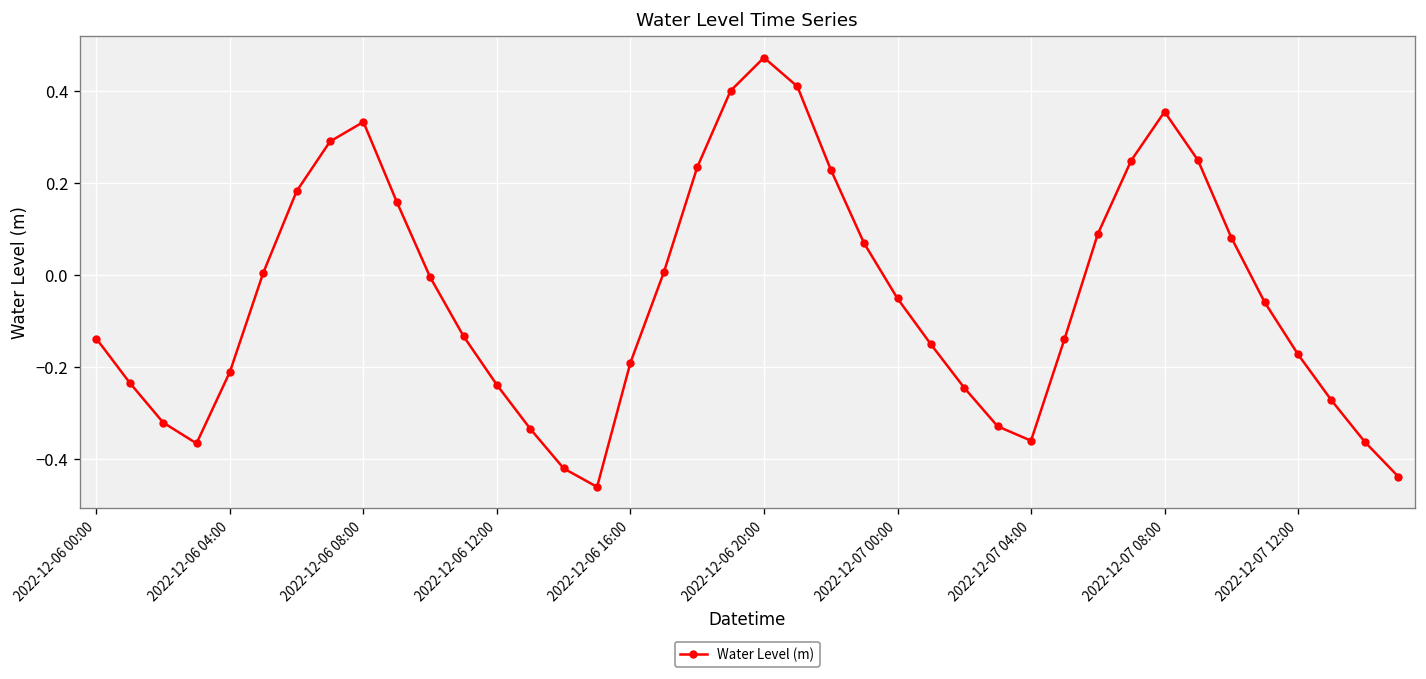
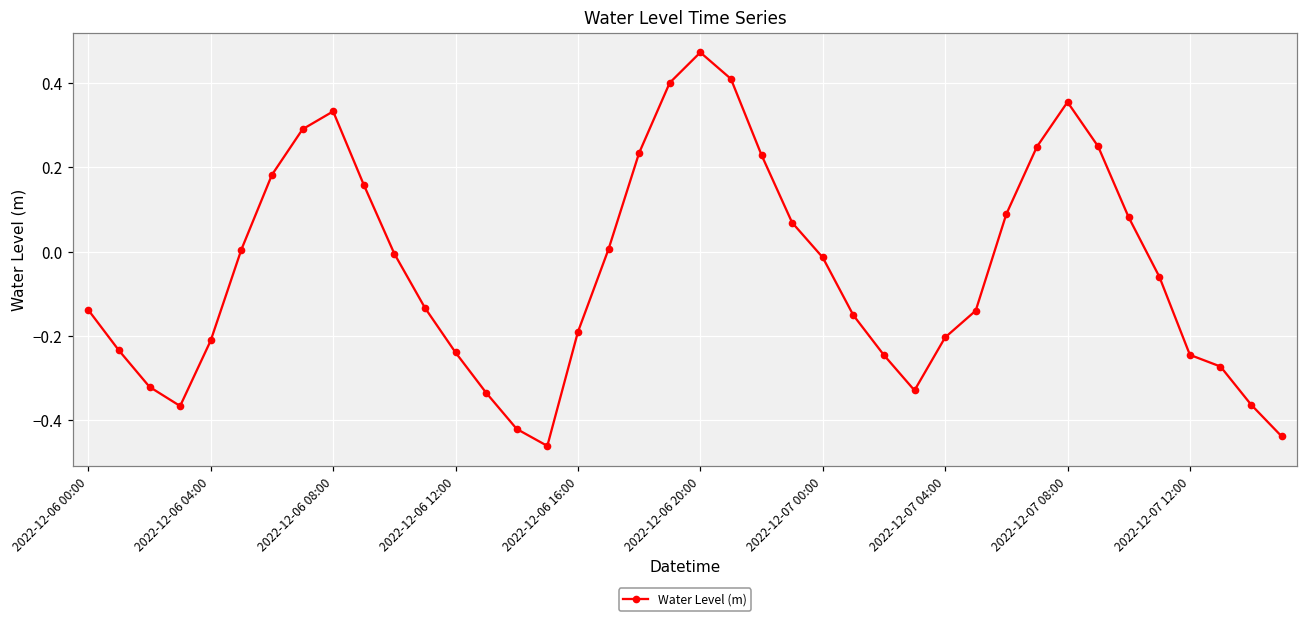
  {
    "2022-12-06 00:00": -0.14,
    "2022-12-06 04:00": -0.21,
    "2022-12-06 08:00": 0.33,
    "2022-12-06 12:00": -0.24,
    "2022-12-06 16:00": -0.19,
    "2022-12-06 20:00": 0.47,
-   "2022-12-07 00:00": -0.05,
-   "2022-12-07 04:00": -0.36,
+   "2022-12-07 00:00": -0.01,
+   "2022-12-07 04:00": -0.20,
    "2022-12-07 08:00": 0.35,
-   "2022-12-07 12:00": -0.17
+   "2022-12-07 12:00": -0.24
  }
